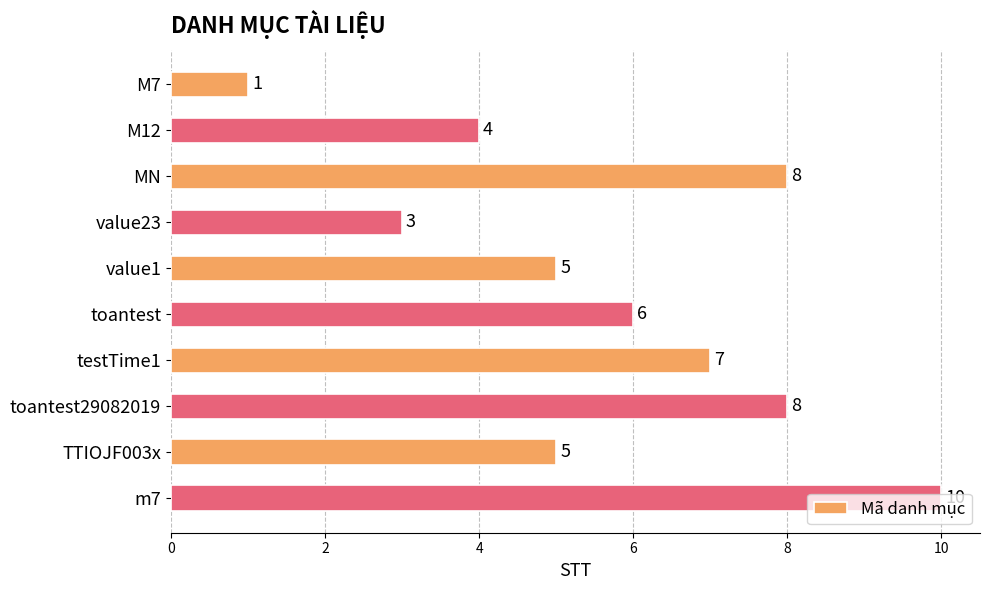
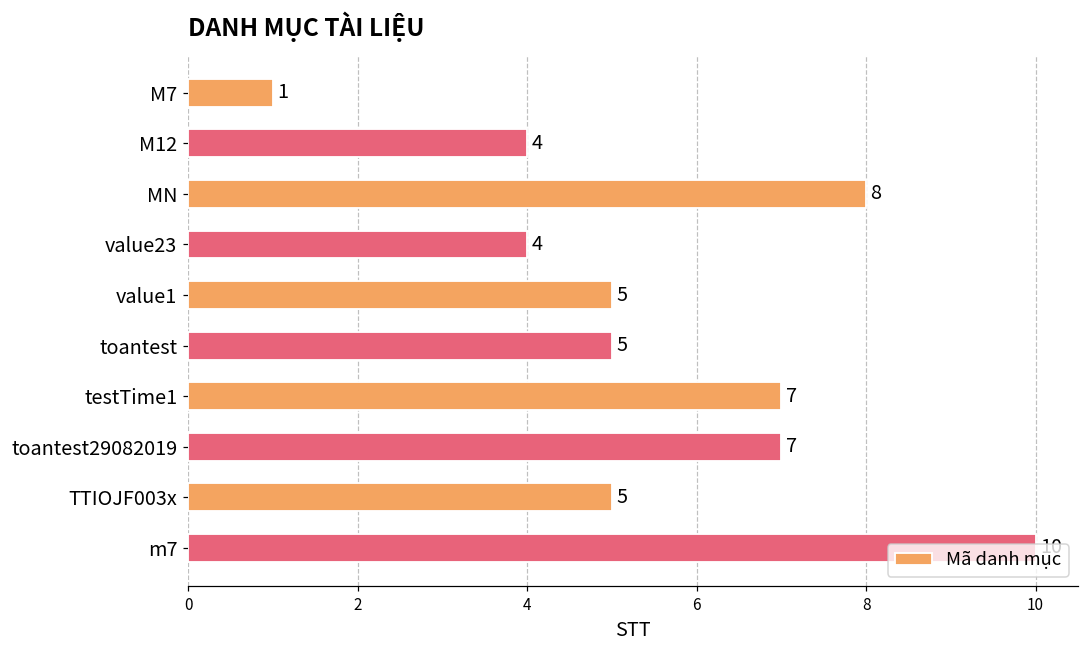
  {
    "M7": 1,
    "M12": 4,
    "MN": 8,
-   "value23": 3,
+   "value23": 4,
    "value1": 5,
-   "toantest": 6,
+   "toantest": 5,
    "testTime1": 7,
-   "toantest29082019": 8,
+   "toantest29082019": 7,
    "TTIOJF003x": 5
  }
